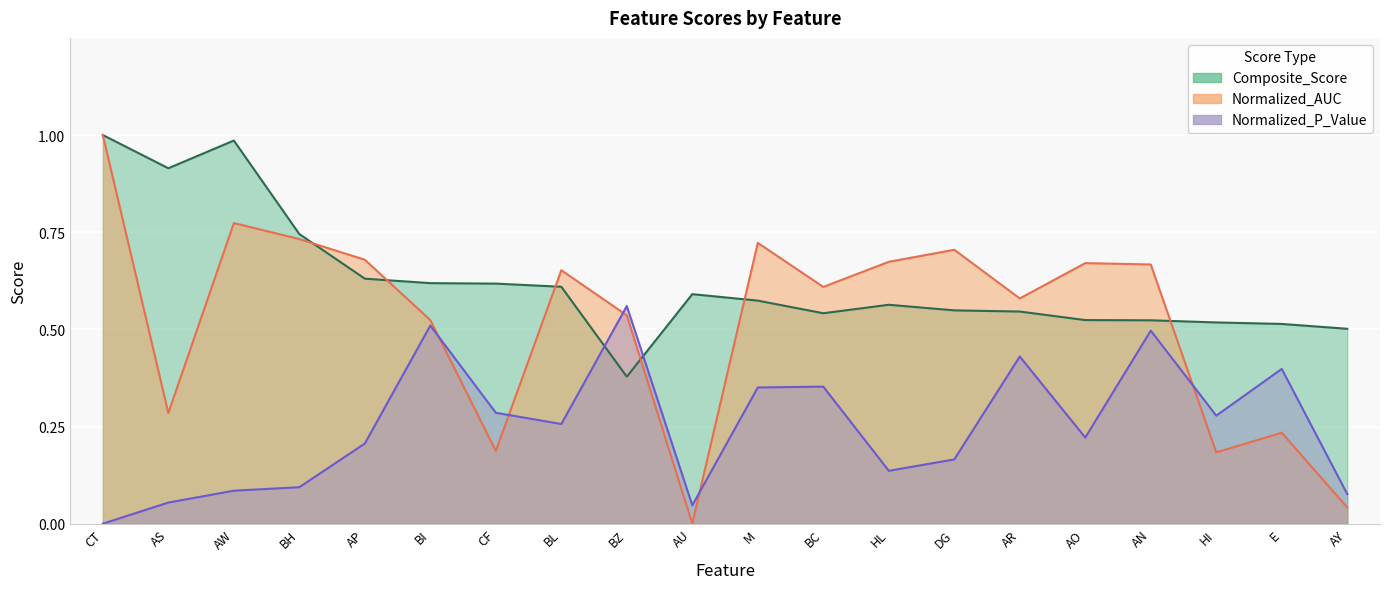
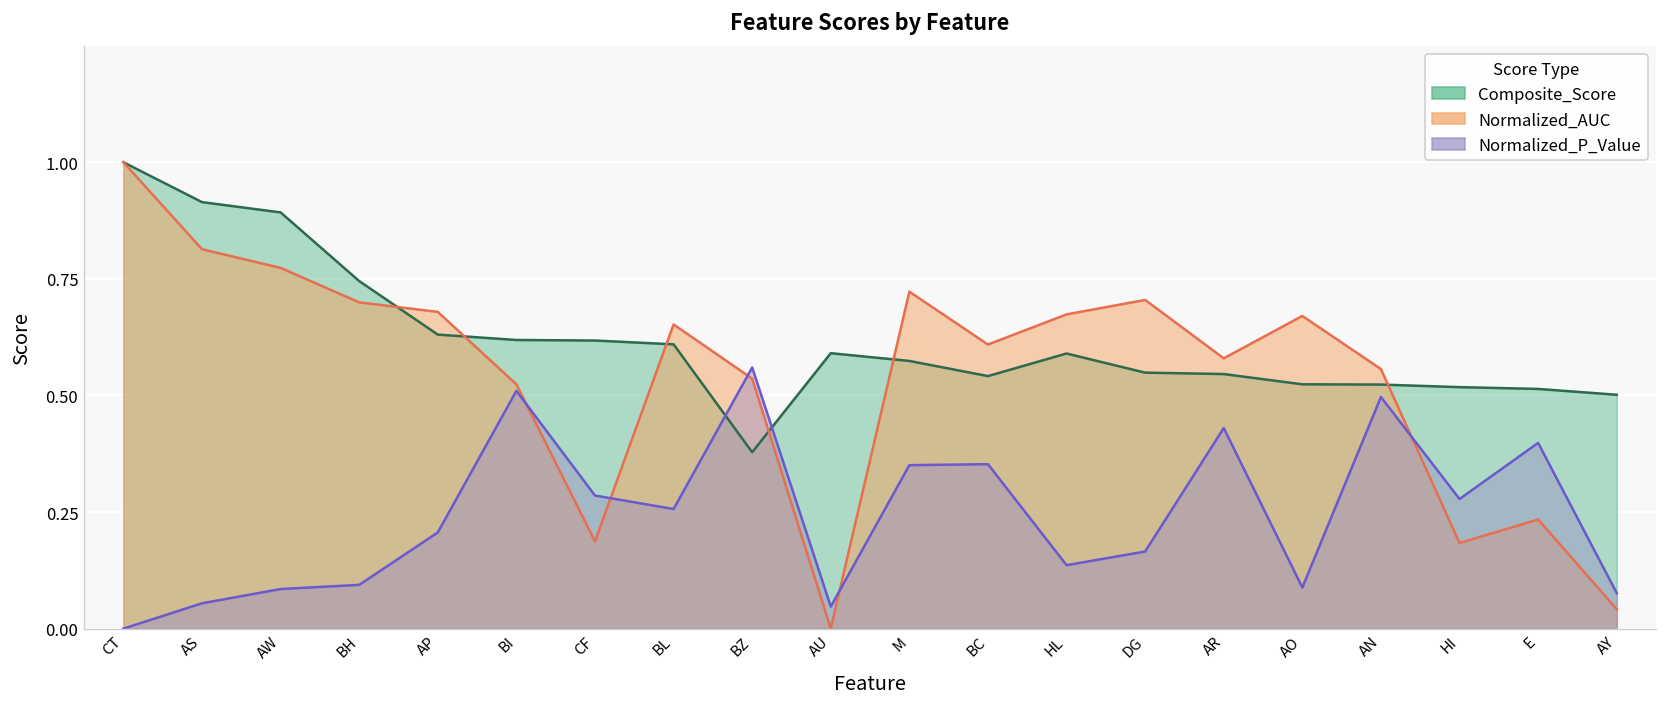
  {
    "Composite_Score": {
      "AS": 0.91,
-     "AW": 0.99,
+     "AW": 0.89,
      "BH": 0.75,
      "AP": 0.63,
      "BI": 0.62,
      "CF": 0.62,
      "BL": 0.61,
      "BZ": 0.38,
      "AU": 0.59,
      "M": 0.57,
      "BC": 0.54,
-     "HL": 0.56,
+     "HL": 0.59,
      "DG": 0.55,
      "AR": 0.55,
      "AO": 0.52,
      "AN": 0.52,
      "HI": 0.52,
      "E": 0.51,
      "AY": 0.50
    },
    "Normalized_AUC": {
-     "AS": 0.28,
+     "AS": 0.81,
      "AW": 0.77,
-     "BH": 0.73,
+     "BH": 0.70,
      "AP": 0.68,
      "BI": 0.52,
      "CF": 0.19,
      "BL": 0.65,
      "BZ": 0.54,
      "AU": 0.00,
      "M": 0.72,
      "BC": 0.61,
      "HL": 0.67,
      "DG": 0.70,
      "AR": 0.58,
      "AO": 0.67,
-     "AN": 0.67,
+     "AN": 0.56,
      "HI": 0.18,
      "E": 0.23,
      "AY": 0.04
    },
    "Normalized_P_Value": {
      "CT": 0.00,
      "AS": 0.05,
      "AW": 0.08,
      "BH": 0.09,
      "AP": 0.21,
      "BI": 0.51,
      "CF": 0.29,
      "BL": 0.26,
      "BZ": 0.56,
      "AU": 0.05,
      "M": 0.35,
      "BC": 0.35,
      "HL": 0.14,
      "DG": 0.17,
      "AR": 0.43,
-     "AO": 0.22,
+     "AO": 0.09,
      "AN": 0.50,
      "HI": 0.28,
      "E": 0.40,
      "AY": 0.08
    }
  }
